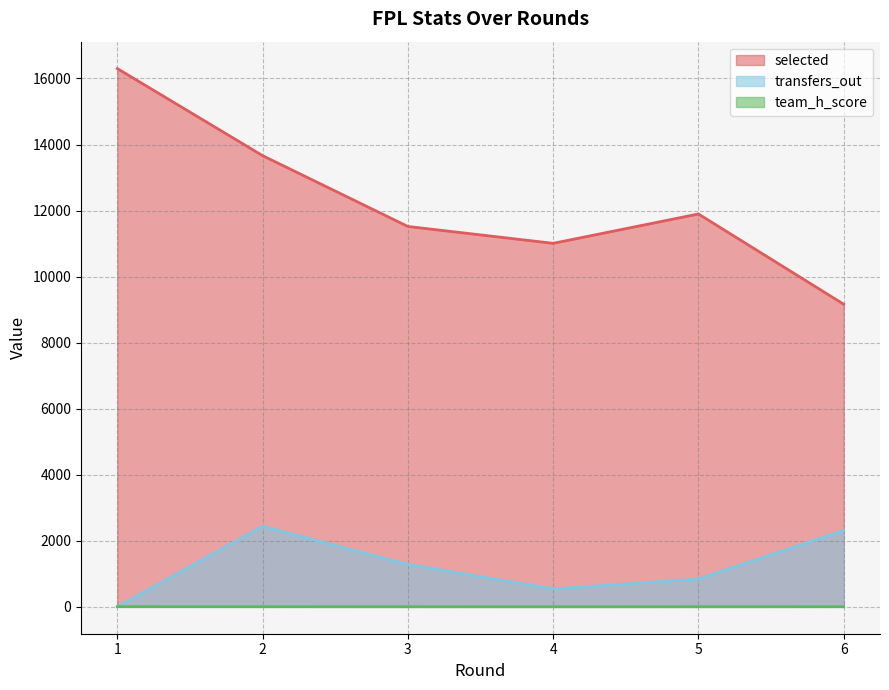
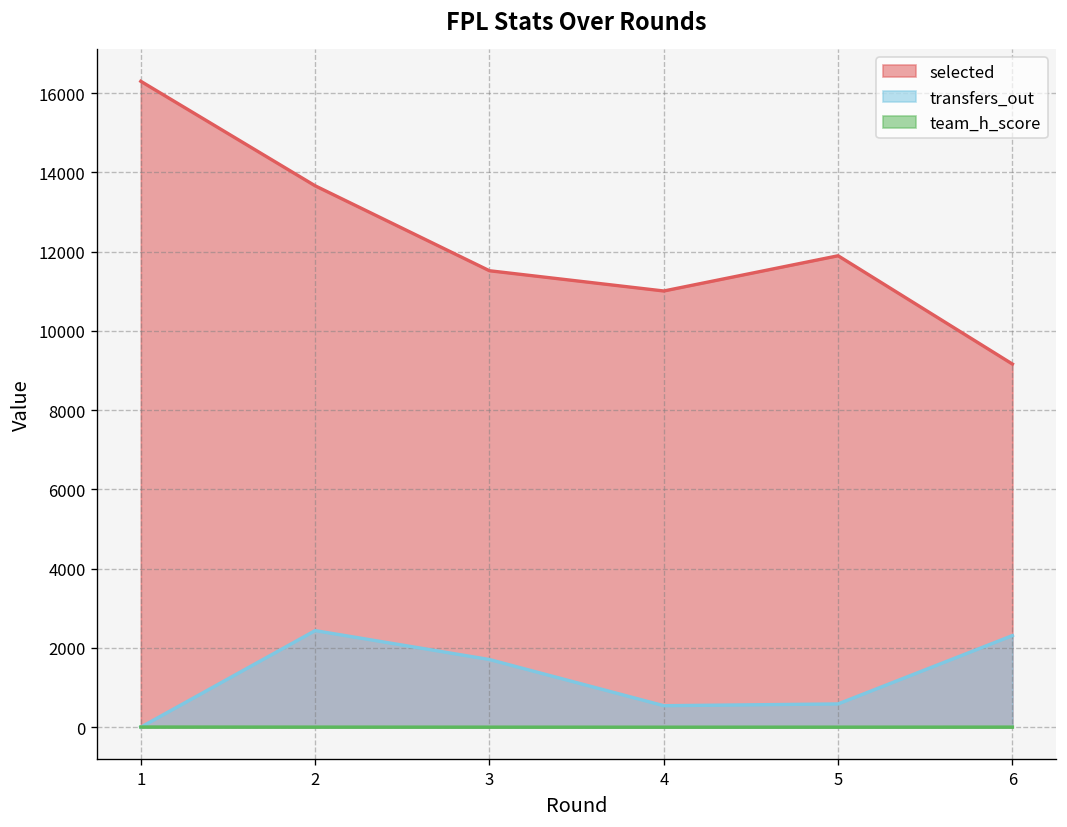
  {
    "selected": {
      "1": 16300,
      "2": 13700,
      "3": 11500,
      "4": 11000,
      "5": 11900,
      "6": 9200
    },
    "transfers_out": {
      "2": 2400,
-     "3": 1300,
+     "3": 1700,
      "4": 500,
-     "5": 800,
+     "5": 600,
      "6": 2300
    },
    "team_h_score": {
      "2": 0,
      "3": 0,
      "4": 0,
      "5": 0,
      "6": 0
    }
  }
